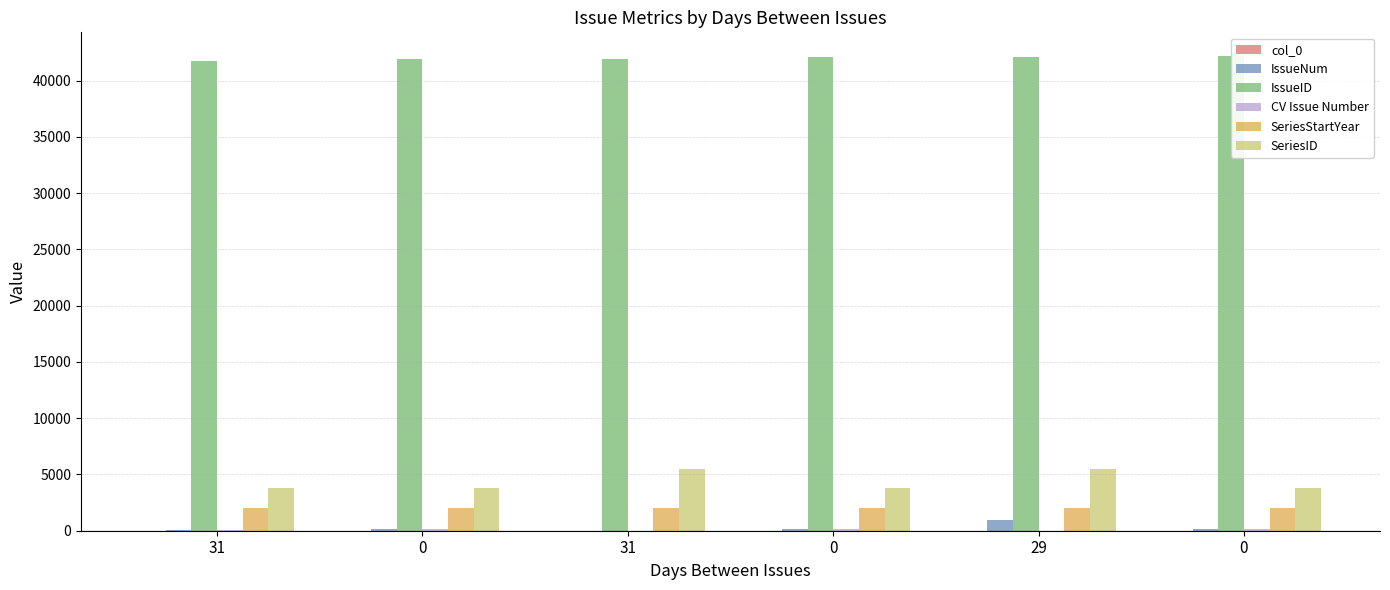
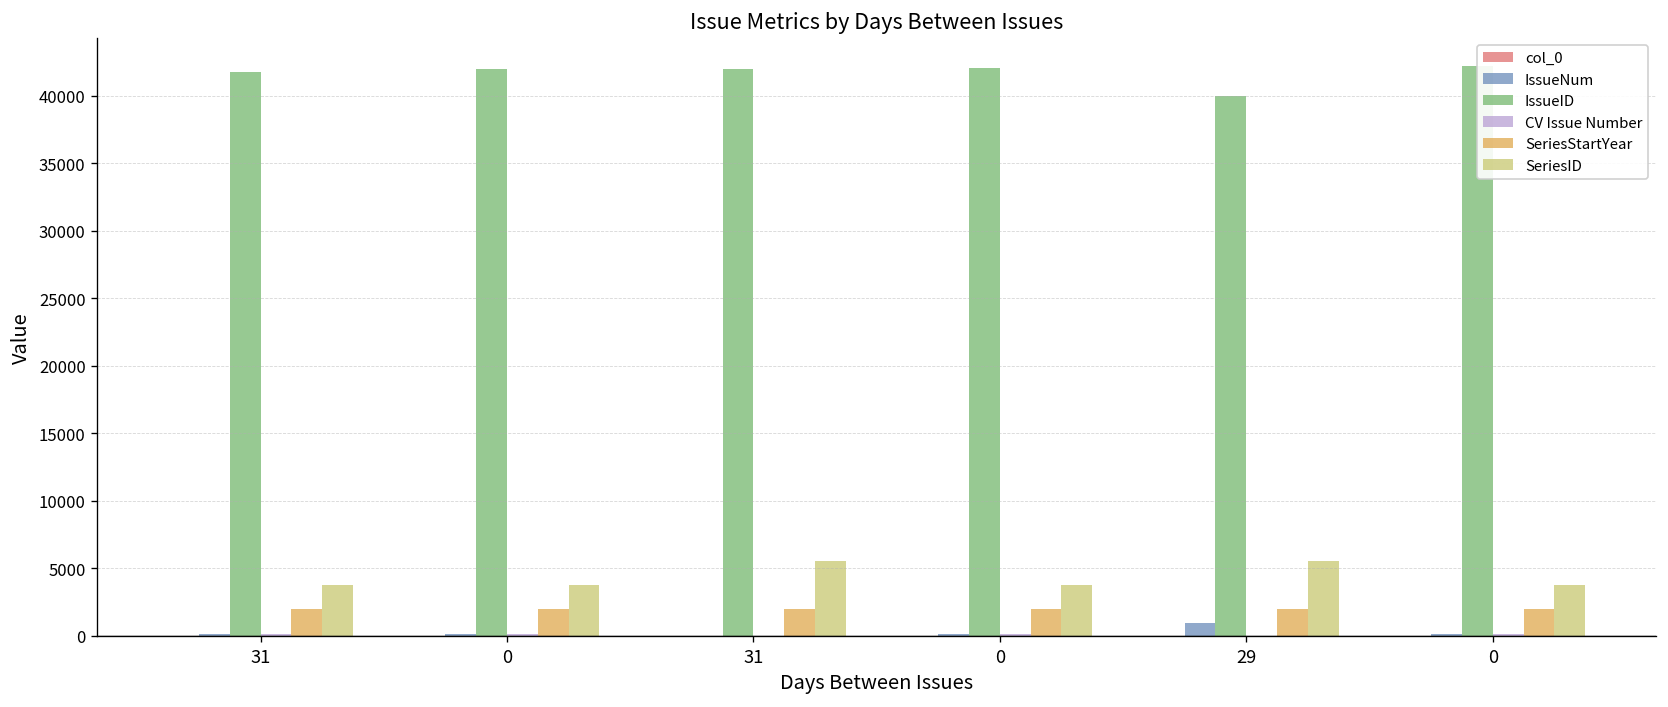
  {
    "IssueNum": {
      "29": 1000
    },
    "IssueID": {
-     "29": 42100
+     "29": 40000
    }
  }
